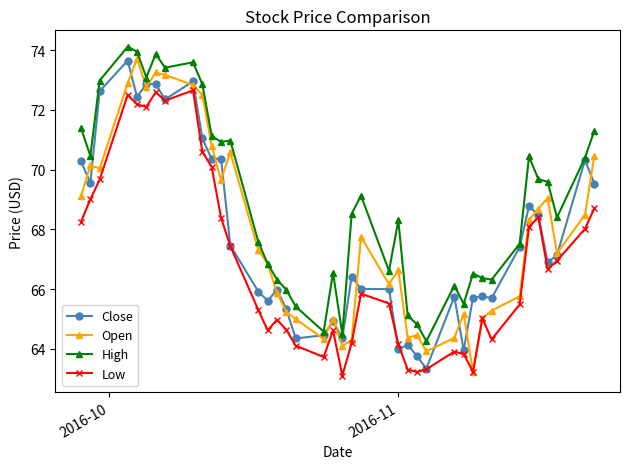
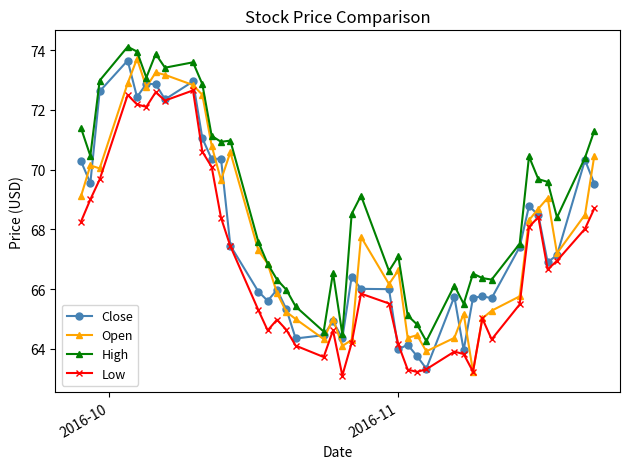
  {
    "Close": {
      "2016-11": 64.0
    },
    "Open": {
      "2016-11": 66.6
    },
    "High": {
-     "2016-11": 68.3
+     "2016-11": 67.1
    },
    "Low": {
      "2016-11": 64.2
    }
  }
